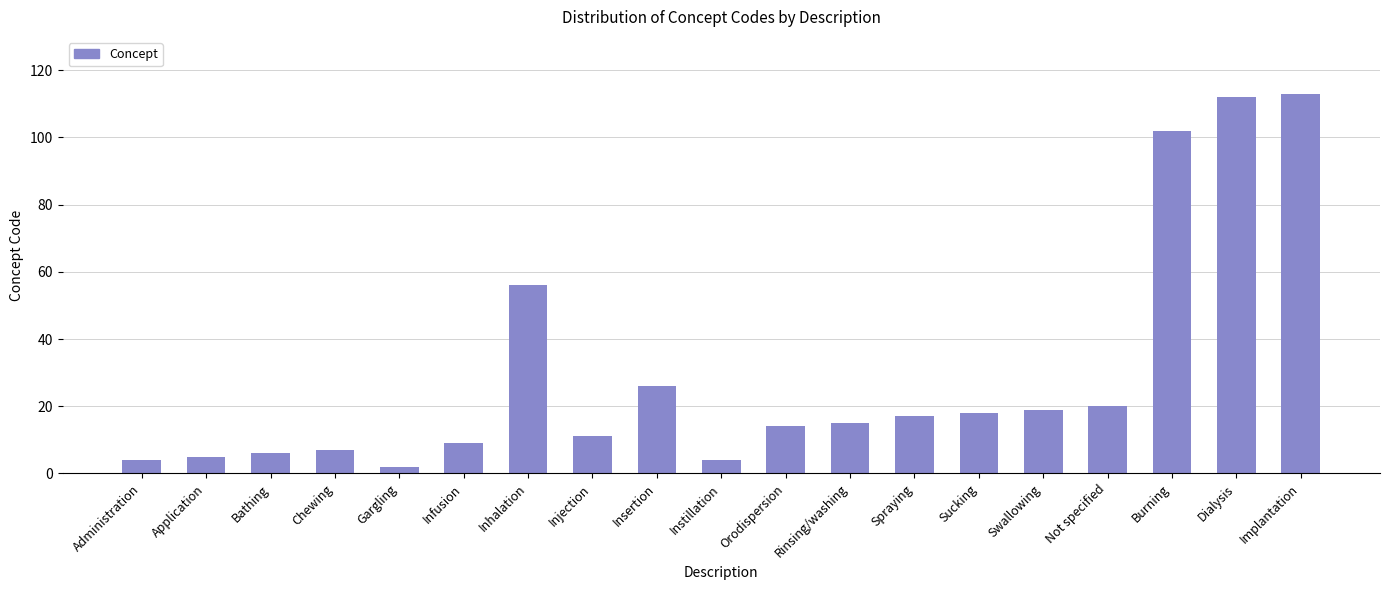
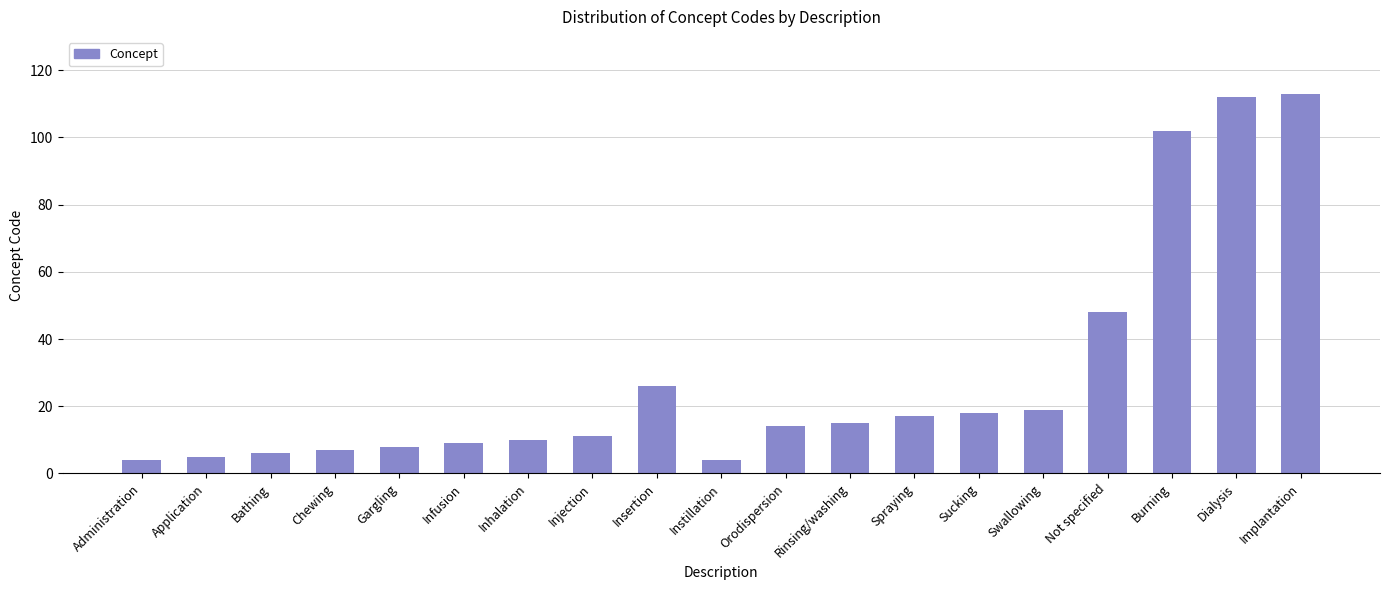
  {
    "Administration": 4,
    "Application": 5,
    "Bathing": 6,
    "Chewing": 7,
-   "Gargling": 2,
+   "Gargling": 8,
    "Infusion": 9,
-   "Inhalation": 56,
+   "Inhalation": 10,
    "Injection": 11,
    "Insertion": 26,
    "Instillation": 4,
    "Orodispersion": 14,
    "Rinsing/washing": 15,
    "Spraying": 17,
    "Sucking": 18,
    "Swallowing": 19,
-   "Not specified": 20,
+   "Not specified": 48,
    "Burning": 102,
    "Dialysis": 112,
    "Implantation": 113
  }
